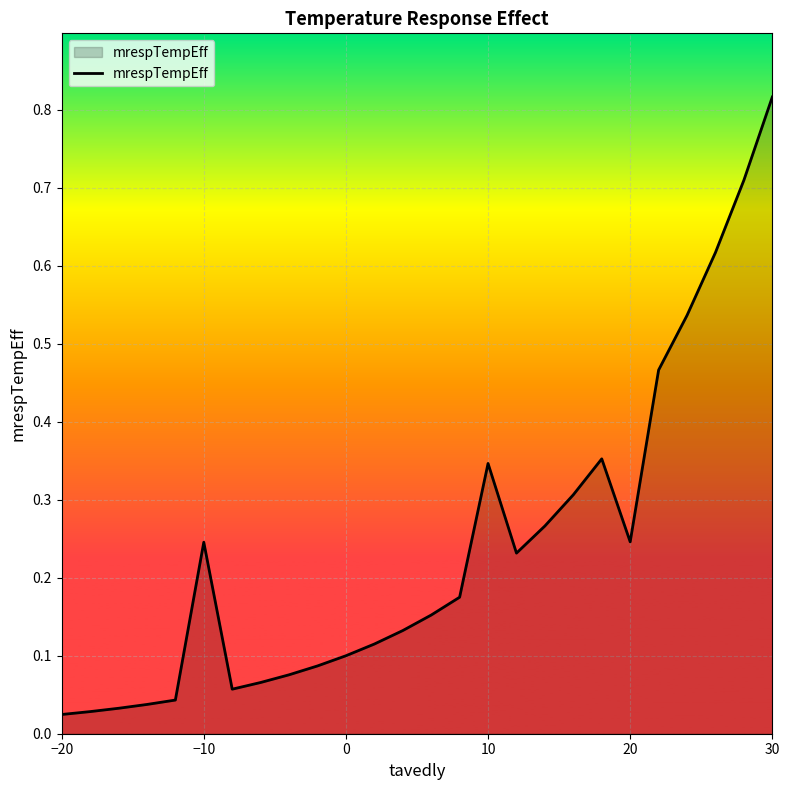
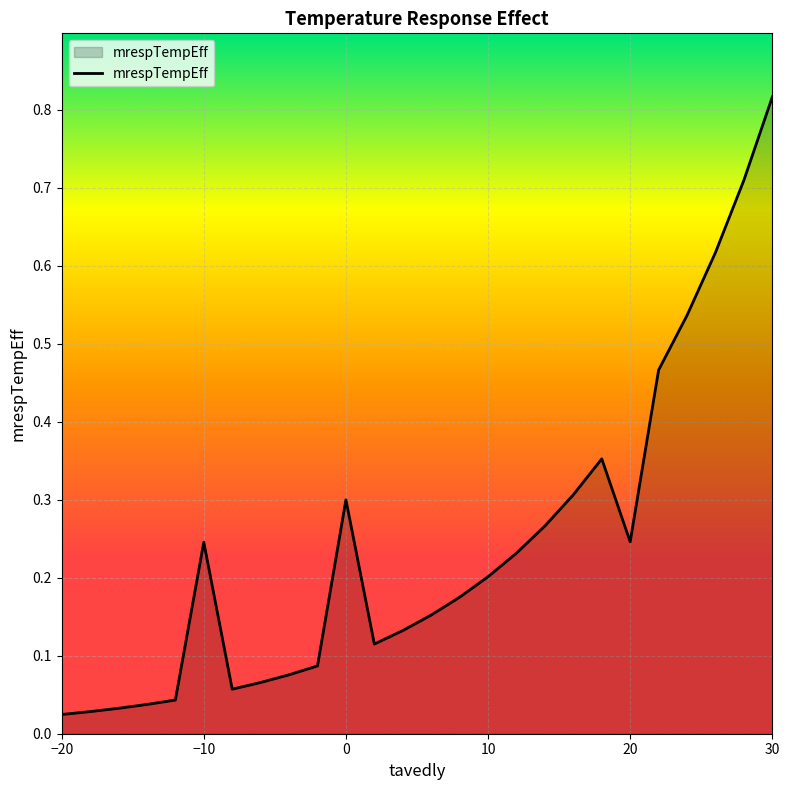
  {
    "−20": 0.02,
    "−10": 0.25,
-   "0": 0.1,
-   "10": 0.35,
+   "0": 0.3,
+   "10": 0.20,
    "20": 0.25,
    "30": 0.82
  }
